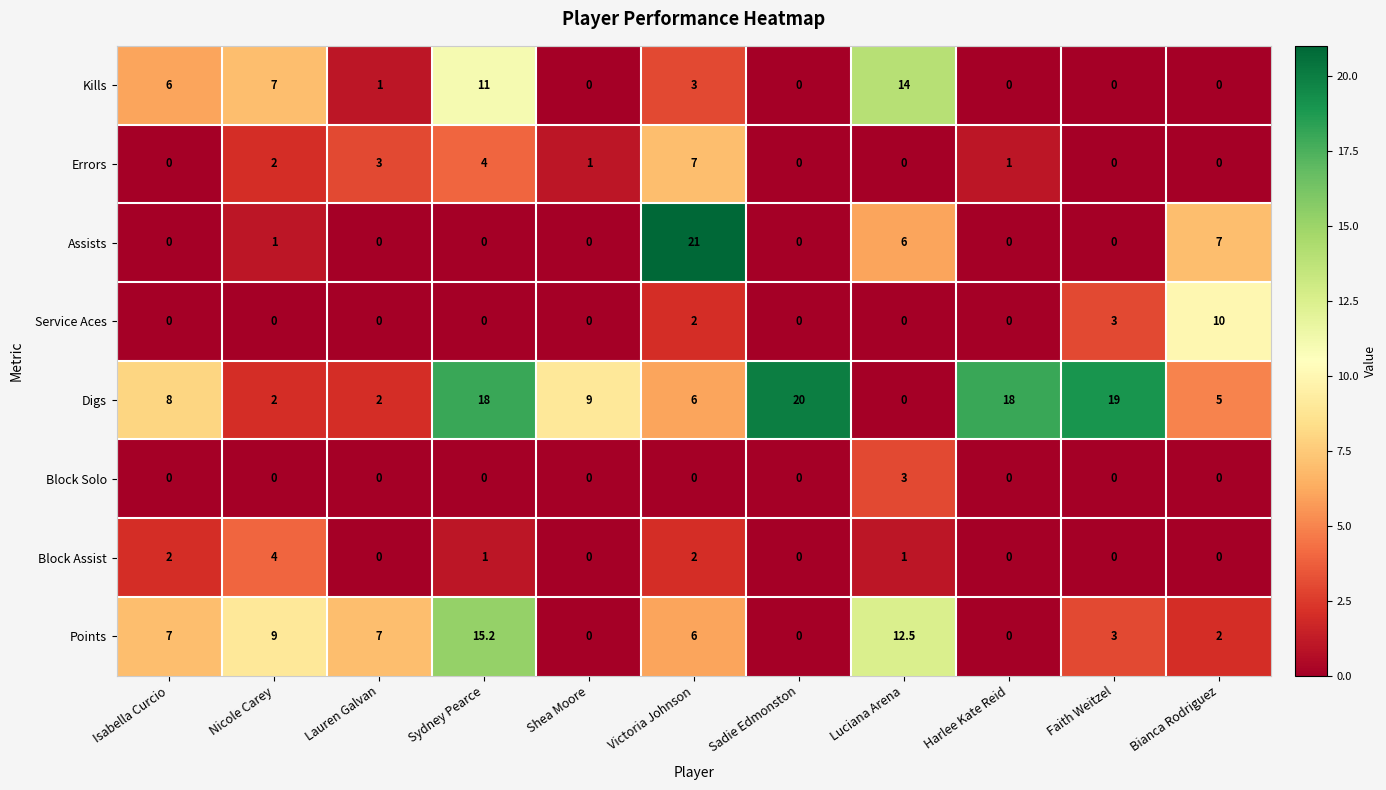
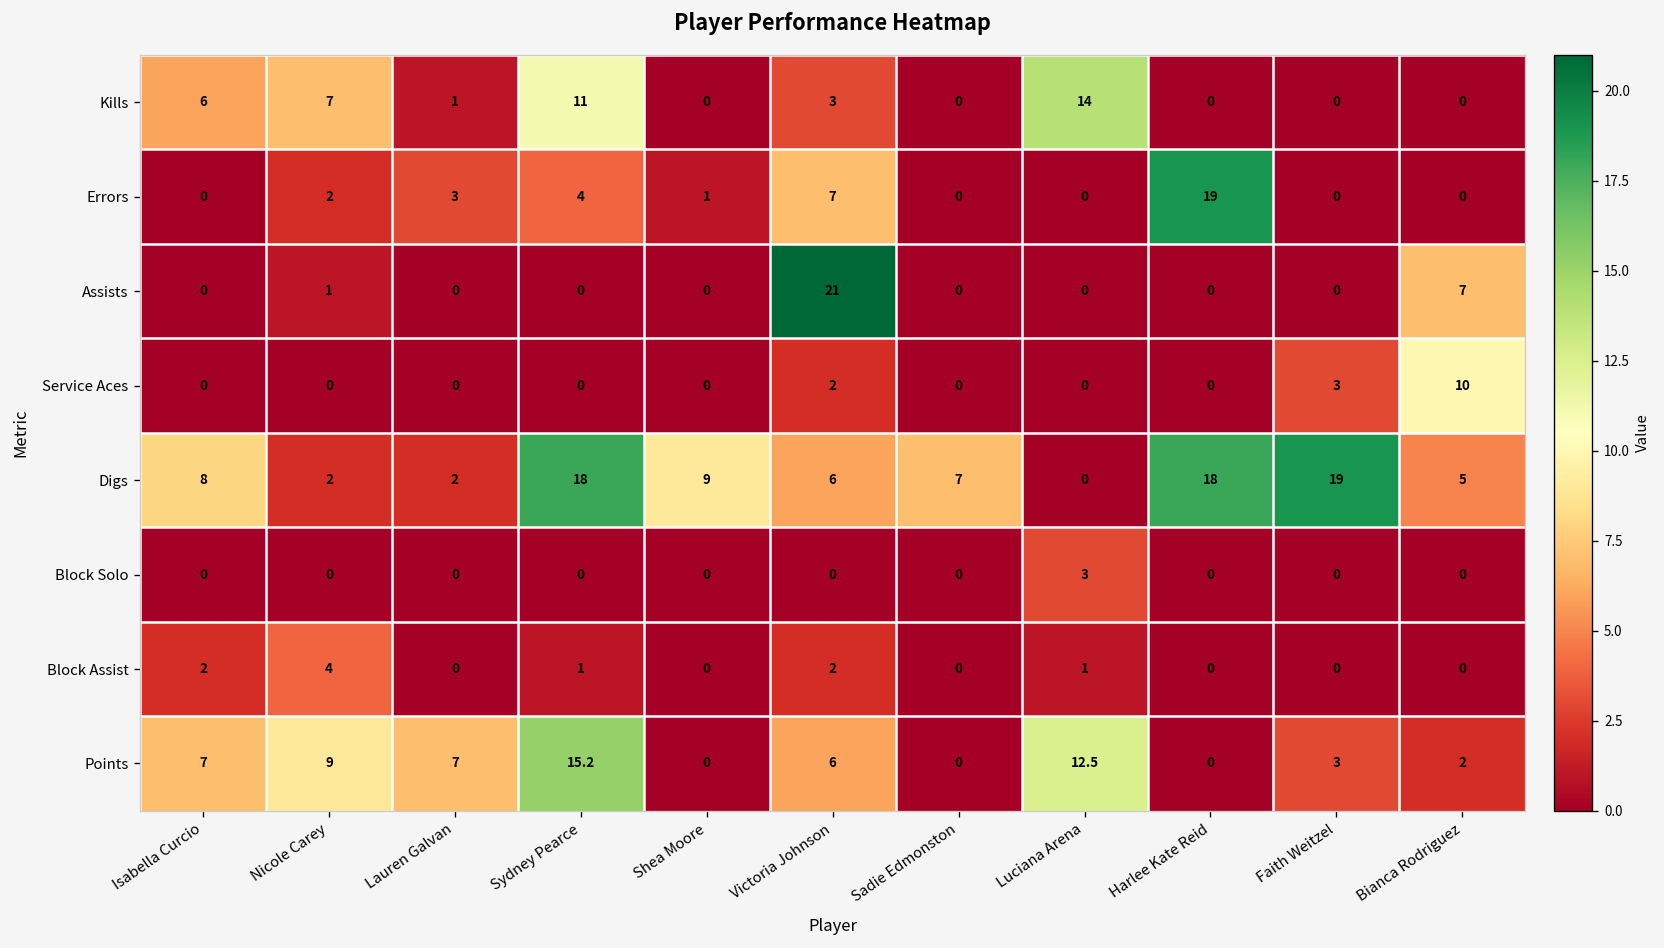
  {
    "Kills": {
      "Isabella Curcio": 6,
      "Nicole Carey": 7,
      "Lauren Galvan": 1,
      "Sydney Pearce": 11,
      "Shea Moore": 0,
      "Victoria Johnson": 3,
      "Sadie Edmonston": 0,
      "Luciana Arena": 14,
      "Harlee Kate Reid": 0,
      "Faith Weitzel": 0,
      "Bianca Rodriguez": 0
    },
    "Errors": {
      "Isabella Curcio": 0,
      "Nicole Carey": 2,
      "Lauren Galvan": 3,
      "Sydney Pearce": 4,
      "Shea Moore": 1,
      "Victoria Johnson": 7,
      "Sadie Edmonston": 0,
      "Luciana Arena": 0,
-     "Harlee Kate Reid": 1,
+     "Harlee Kate Reid": 19,
      "Faith Weitzel": 0,
      "Bianca Rodriguez": 0
    },
    "Assists": {
      "Isabella Curcio": 0,
      "Nicole Carey": 1,
      "Lauren Galvan": 0,
      "Sydney Pearce": 0,
      "Shea Moore": 0,
      "Victoria Johnson": 21,
      "Sadie Edmonston": 0,
-     "Luciana Arena": 6,
+     "Luciana Arena": 0,
      "Harlee Kate Reid": 0,
      "Faith Weitzel": 0,
      "Bianca Rodriguez": 7
    },
    "Service Aces": {
      "Isabella Curcio": 0,
      "Nicole Carey": 0,
      "Lauren Galvan": 0,
      "Sydney Pearce": 0,
      "Shea Moore": 0,
      "Victoria Johnson": 2,
      "Sadie Edmonston": 0,
      "Luciana Arena": 0,
      "Harlee Kate Reid": 0,
      "Faith Weitzel": 3,
      "Bianca Rodriguez": 10
    },
    "Digs": {
      "Isabella Curcio": 8,
      "Nicole Carey": 2,
      "Lauren Galvan": 2,
      "Sydney Pearce": 18,
      "Shea Moore": 9,
      "Victoria Johnson": 6,
-     "Sadie Edmonston": 20,
+     "Sadie Edmonston": 7,
      "Luciana Arena": 0,
      "Harlee Kate Reid": 18,
      "Faith Weitzel": 19,
      "Bianca Rodriguez": 5
    },
    "Block Solo": {
      "Isabella Curcio": 0,
      "Nicole Carey": 0,
      "Lauren Galvan": 0,
      "Sydney Pearce": 0,
      "Shea Moore": 0,
      "Victoria Johnson": 0,
      "Sadie Edmonston": 0,
      "Luciana Arena": 3,
      "Harlee Kate Reid": 0,
      "Faith Weitzel": 0,
      "Bianca Rodriguez": 0
    },
    "Block Assist": {
      "Isabella Curcio": 2,
      "Nicole Carey": 4,
      "Lauren Galvan": 0,
      "Sydney Pearce": 1,
      "Shea Moore": 0,
      "Victoria Johnson": 2,
      "Sadie Edmonston": 0,
      "Luciana Arena": 1,
      "Harlee Kate Reid": 0,
      "Faith Weitzel": 0,
      "Bianca Rodriguez": 0
    },
    "Points": {
      "Isabella Curcio": 7,
      "Nicole Carey": 9,
      "Lauren Galvan": 7,
      "Sydney Pearce": 15.2,
      "Shea Moore": 0,
      "Victoria Johnson": 6,
      "Sadie Edmonston": 0,
      "Luciana Arena": 12.5,
      "Harlee Kate Reid": 0,
      "Faith Weitzel": 3,
      "Bianca Rodriguez": 2
    }
  }
